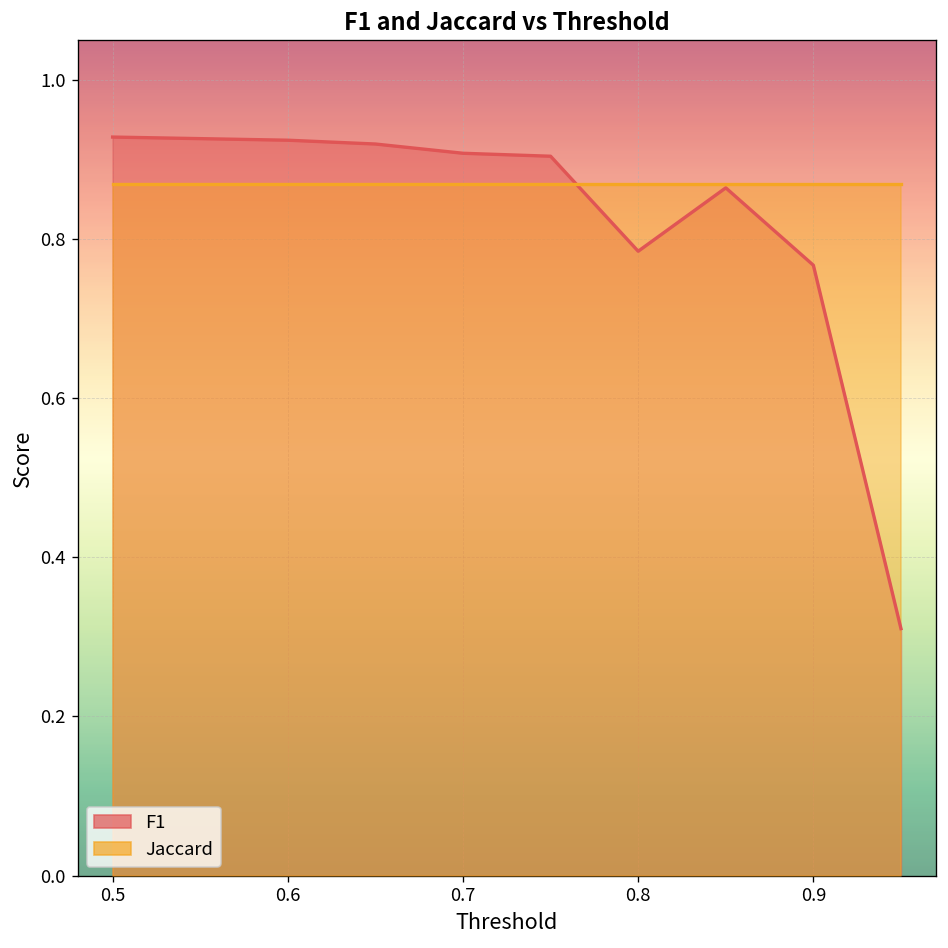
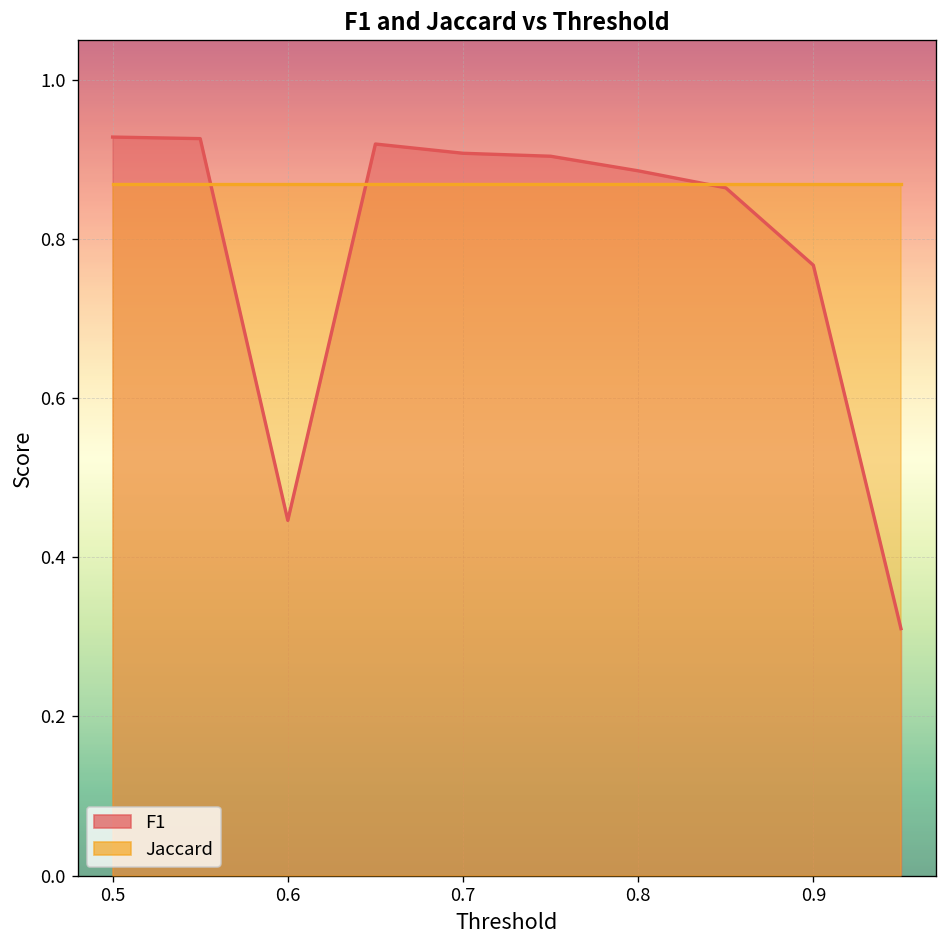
  {
    "F1": {
      "0.5": 0.93,
-     "0.6": 0.92,
+     "0.6": 0.45,
      "0.7": 0.91,
-     "0.8": 0.78,
+     "0.8": 0.89,
      "0.9": 0.77
    },
    "Jaccard": {
      "0.5": 0.87,
      "0.6": 0.87,
      "0.7": 0.87,
      "0.8": 0.87,
      "0.9": 0.87
    }
  }
